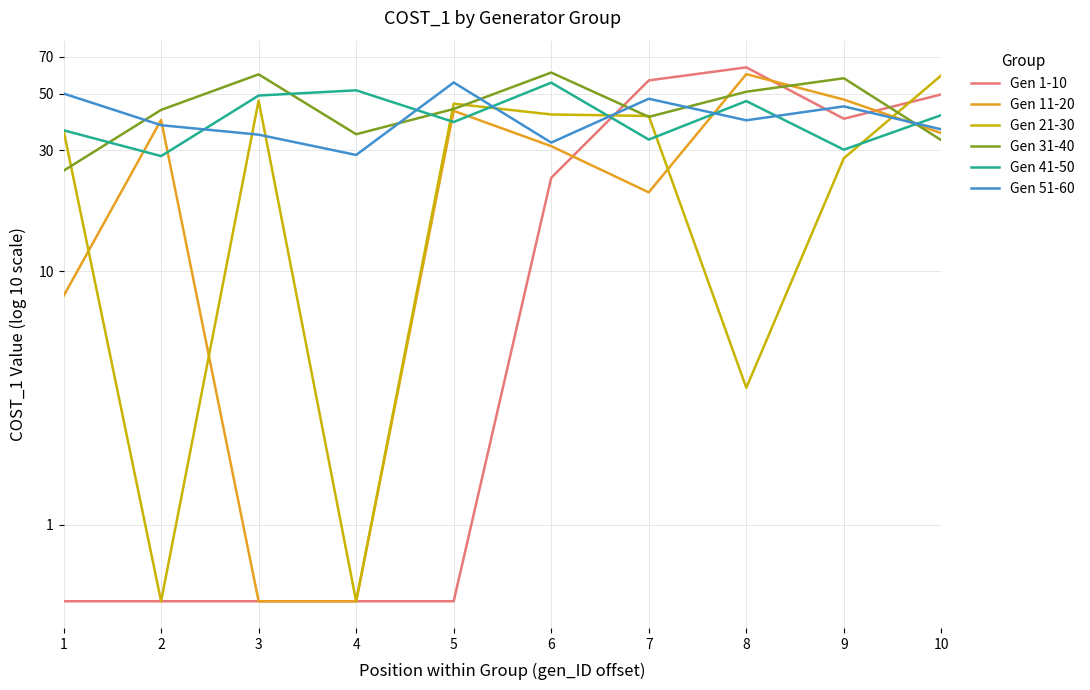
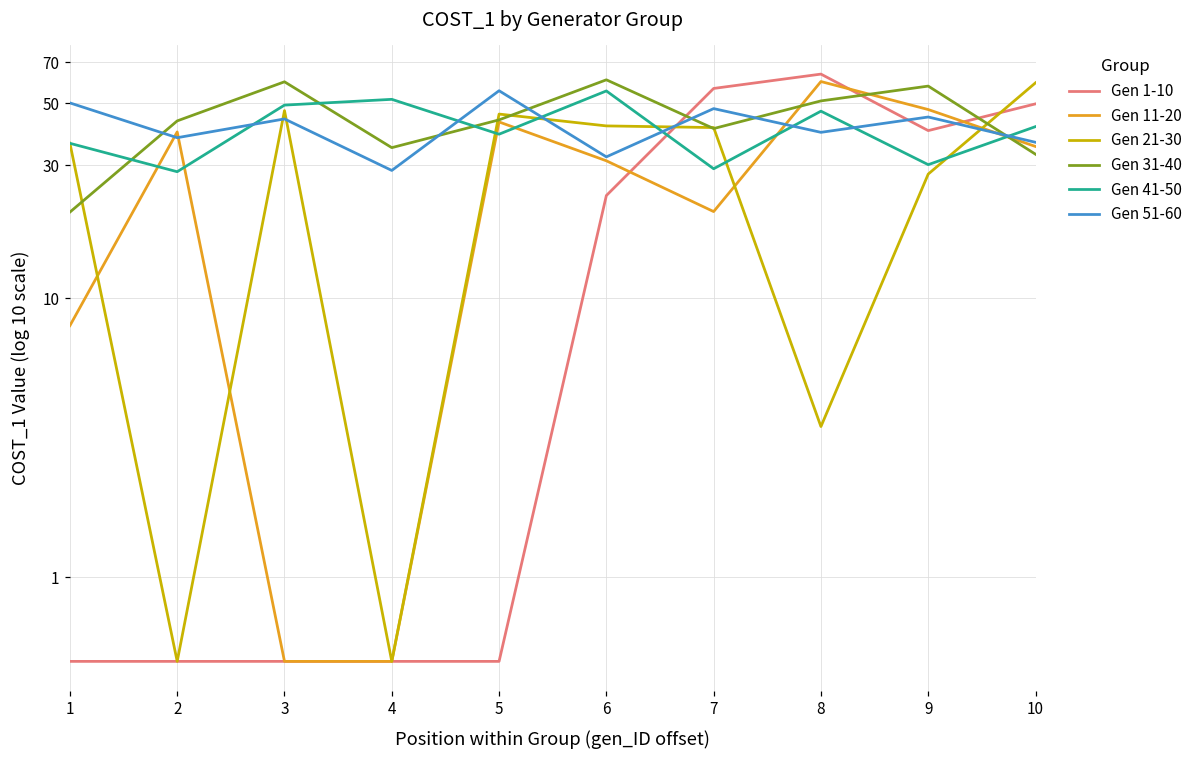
  {
    "Gen 1-10": {
      "1": 0.50,
      "5": 0.50,
      "6": 23,
      "7": 56,
      "8": 64,
      "9": 40,
      "10": 50
    },
    "Gen 31-40": {
-     "1": 25,
+     "1": 20,
      "2": 43,
      "3": 60,
      "4": 35,
      "6": 61,
      "8": 51,
      "9": 58,
      "10": 33
    },
    "Gen 41-50": {
      "2": 28,
      "3": 49,
      "4": 52,
      "5": 39,
      "6": 55,
-     "7": 33,
+     "7": 29,
      "8": 47,
      "9": 30,
      "10": 41
    },
    "Gen 51-60": {
      "1": 50,
      "2": 38,
-     "3": 35,
+     "3": 44,
      "4": 29,
      "5": 55,
      "6": 32,
      "7": 48,
      "8": 39,
      "9": 45,
      "10": 36
    }
  }
